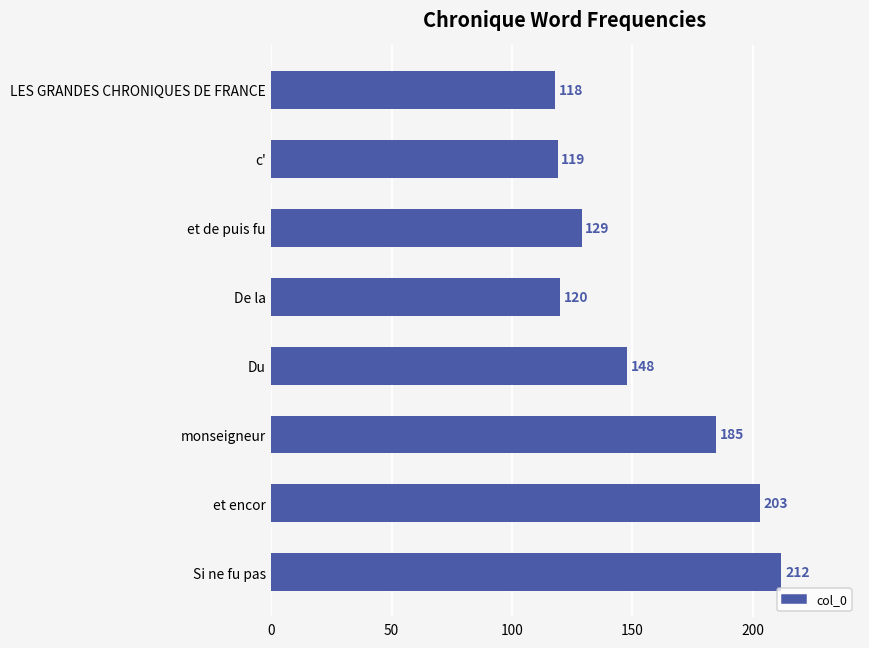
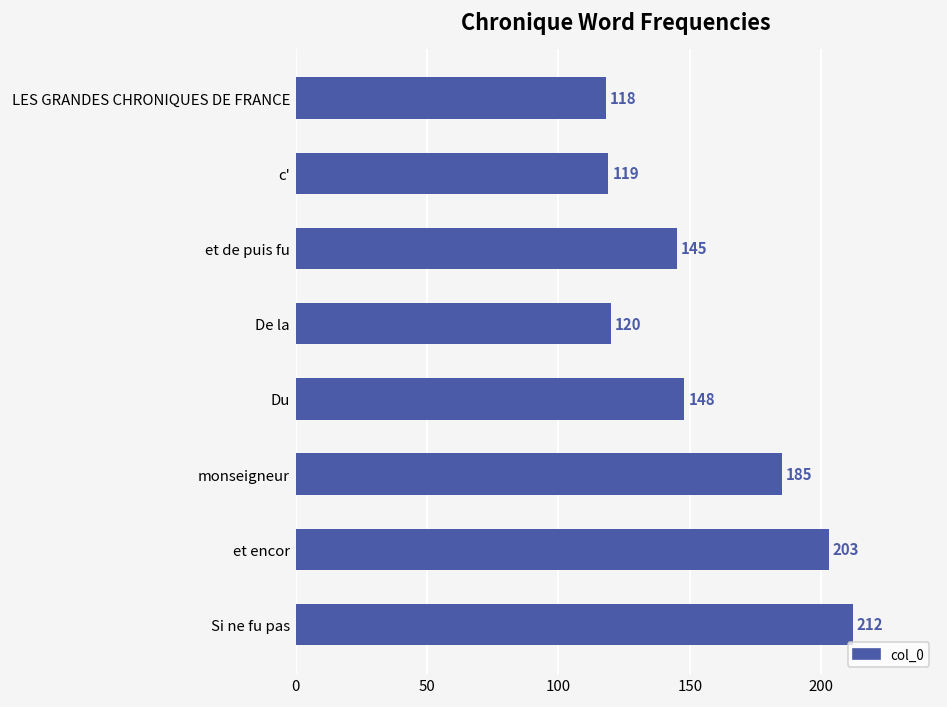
  {
    "LES GRANDES CHRONIQUES DE FRANCE": 118,
    "c'": 119,
-   "et de puis fu": 129,
+   "et de puis fu": 145,
    "De la": 120,
    "Du": 148,
    "monseigneur": 185,
    "et encor": 203,
    "Si ne fu pas": 212
  }
